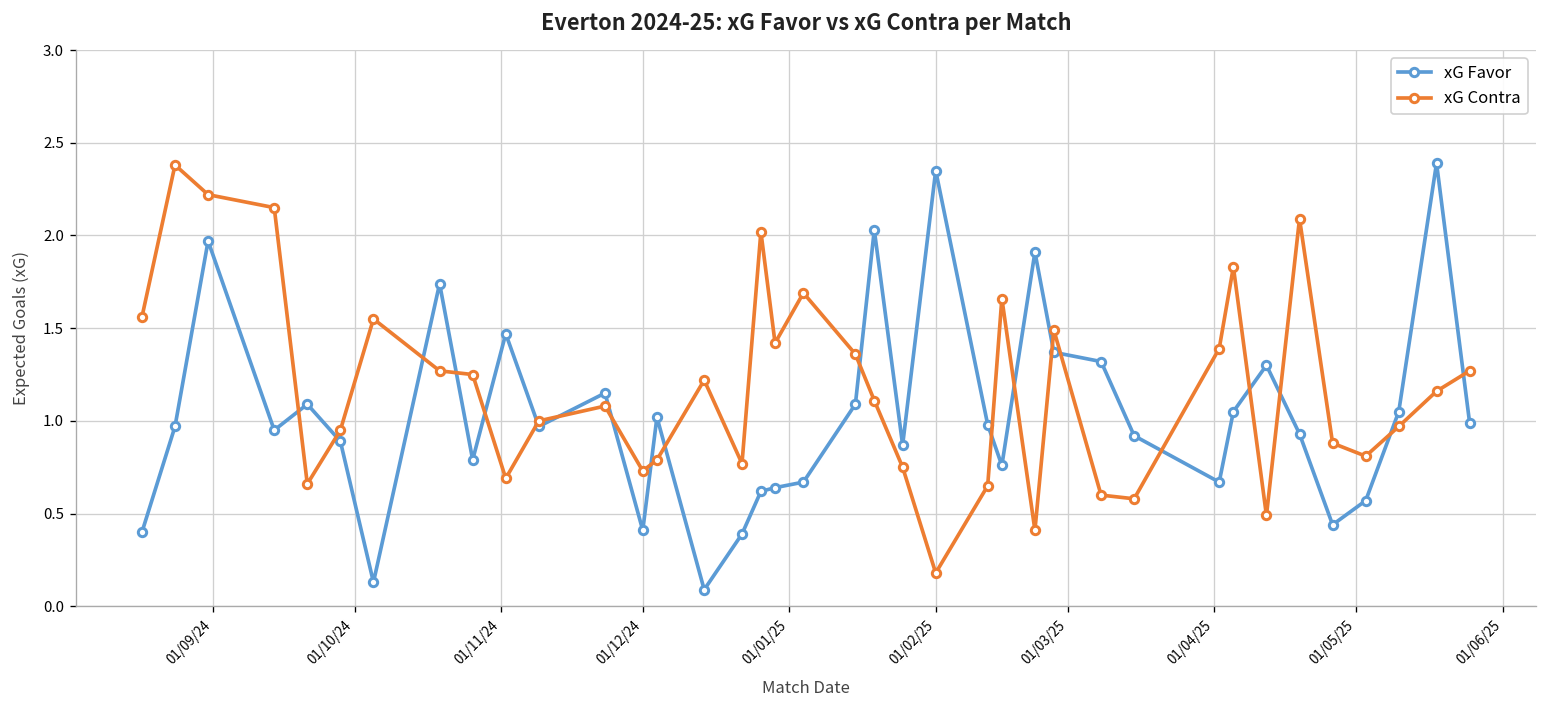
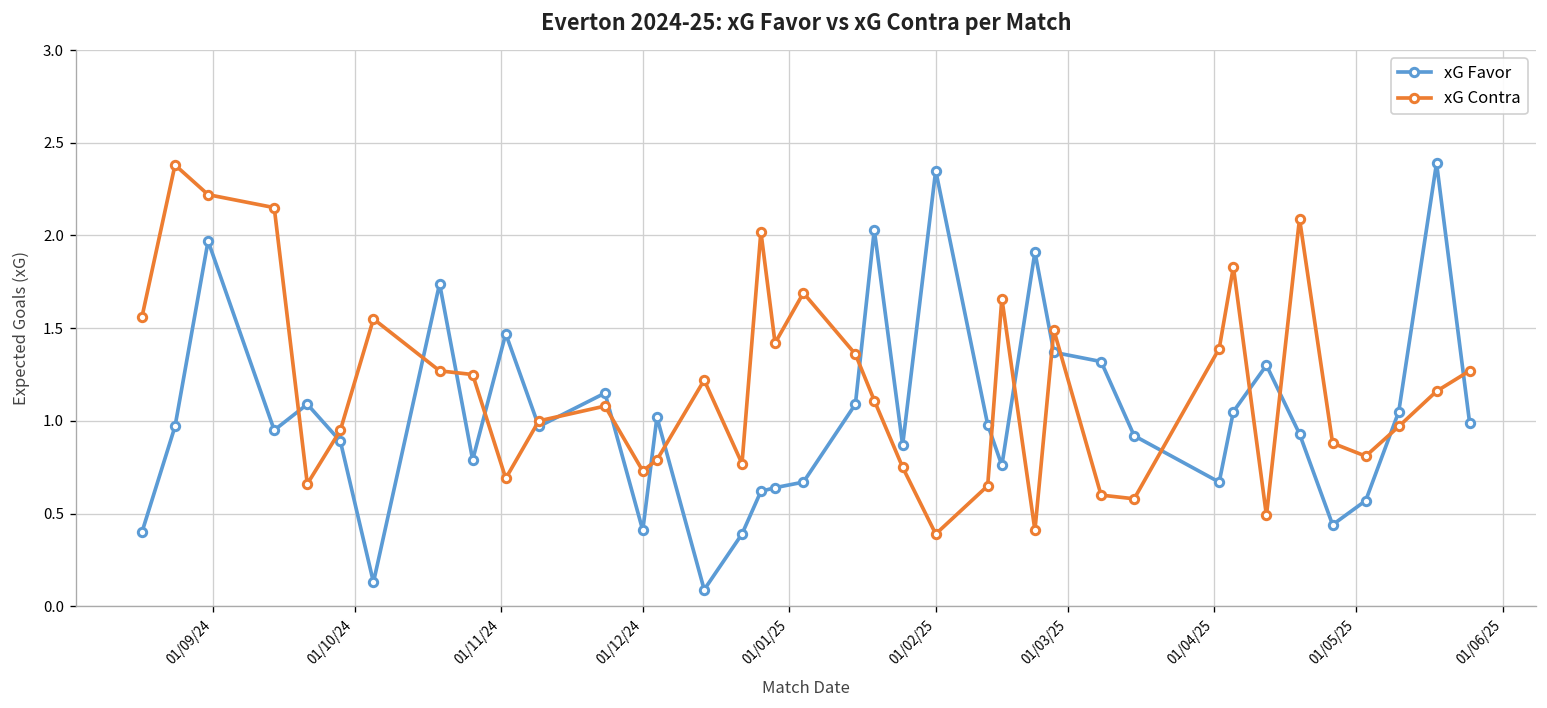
  {
    "xG Favor": {
      "01/12/24": 0.41,
      "01/02/25": 2.35
    },
    "xG Contra": {
      "01/12/24": 0.73,
-     "01/02/25": 0.18
+     "01/02/25": 0.39
    }
  }
